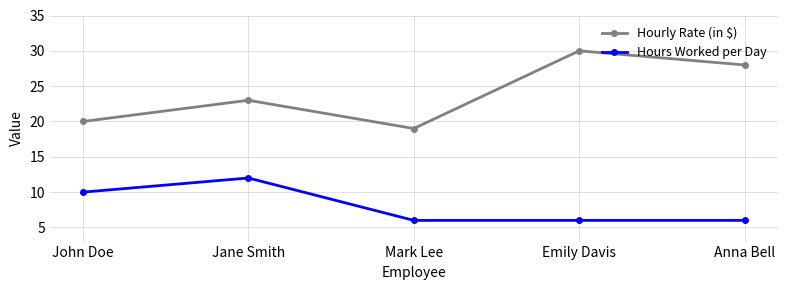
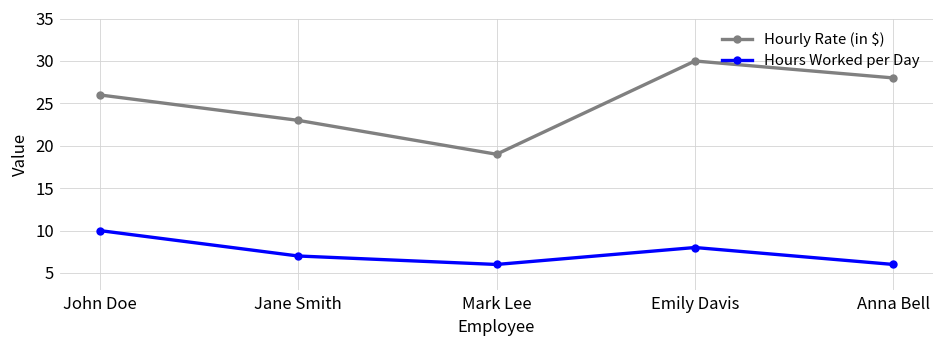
  {
    "Hourly Rate (in $)": {
-     "John Doe": 20,
+     "John Doe": 26,
      "Jane Smith": 23,
      "Mark Lee": 19,
      "Emily Davis": 30,
      "Anna Bell": 28
    },
    "Hours Worked per Day": {
      "John Doe": 10,
-     "Jane Smith": 12,
+     "Jane Smith": 7,
      "Mark Lee": 6,
-     "Emily Davis": 6,
+     "Emily Davis": 8,
      "Anna Bell": 6
    }
  }
